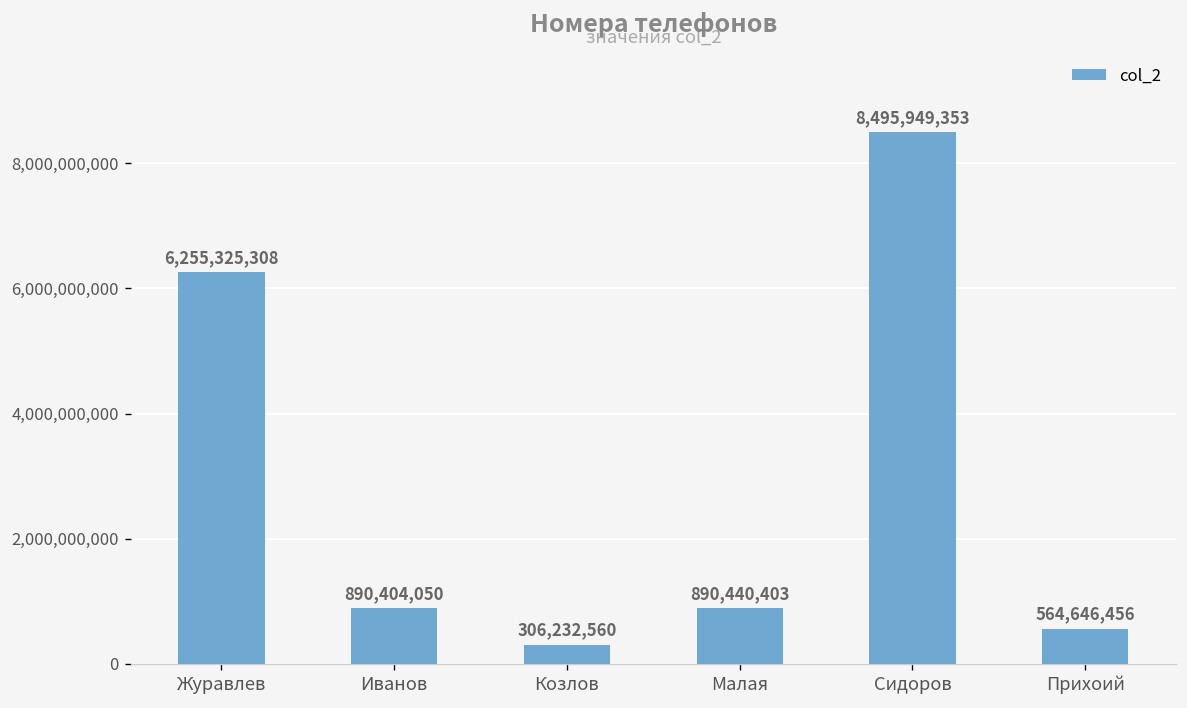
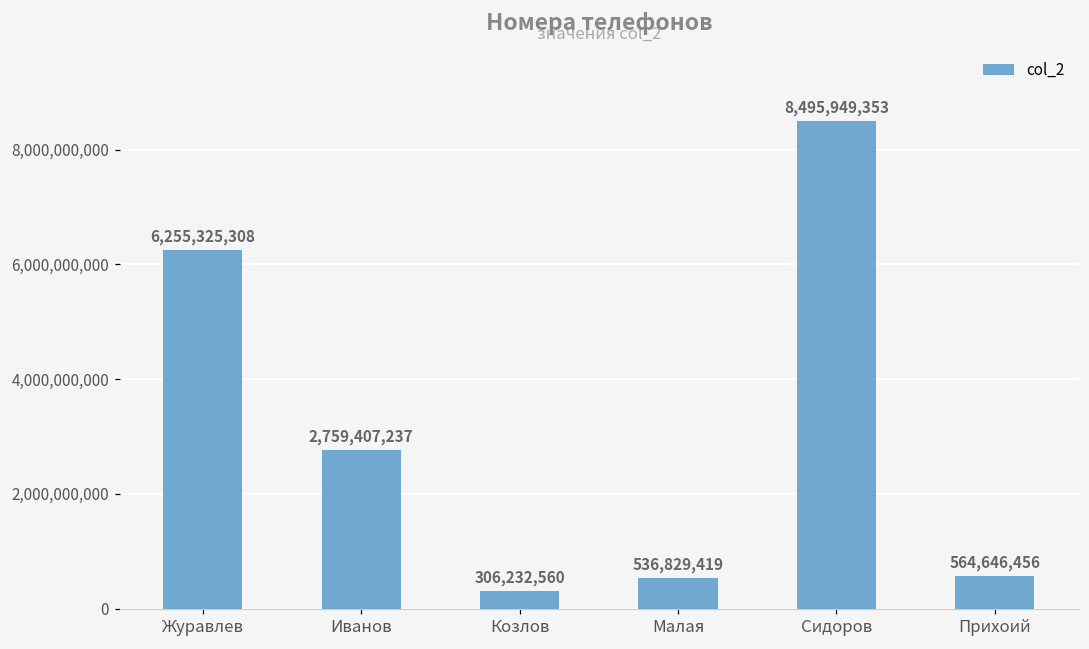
  {
    "Журавлев": "6,255,325,308",
-   "Иванов": "890,404,050",
+   "Иванов": "2,759,407,237",
    "Козлов": "306,232,560",
-   "Малая": "890,440,403",
+   "Малая": "536,829,419",
    "Сидоров": "8,495,949,353",
    "Прихоий": "564,646,456"
  }
